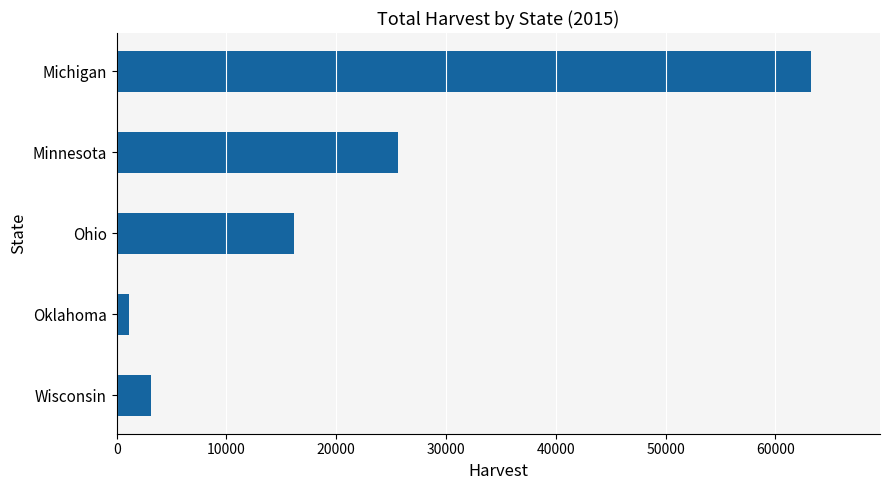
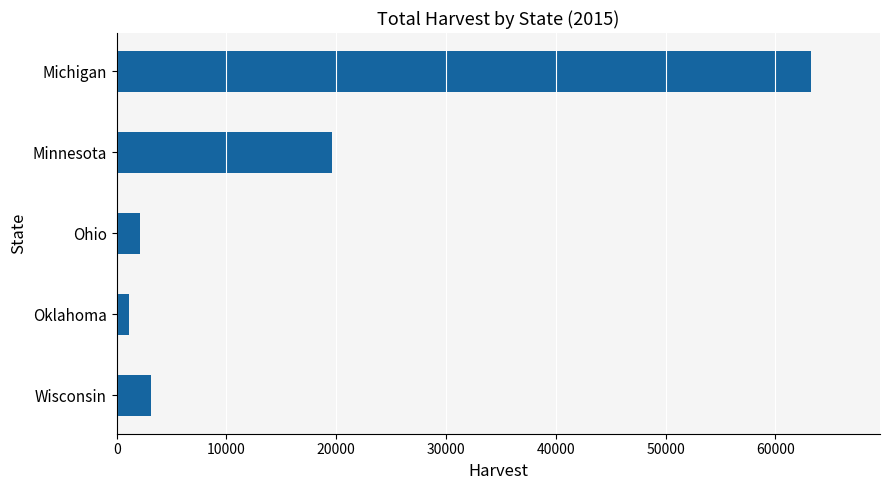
  {
    "Michigan": 63200,
-   "Minnesota": 25600,
-   "Ohio": 16100,
+   "Minnesota": 19600,
+   "Ohio": 2100,
    "Oklahoma": 1100,
    "Wisconsin": 3100
  }
